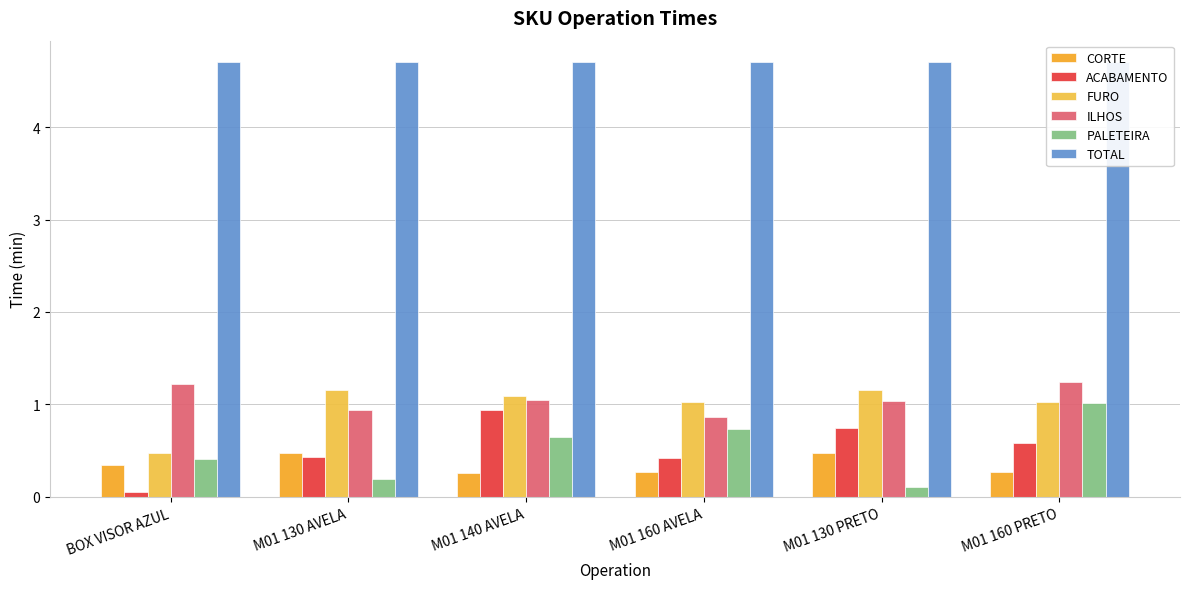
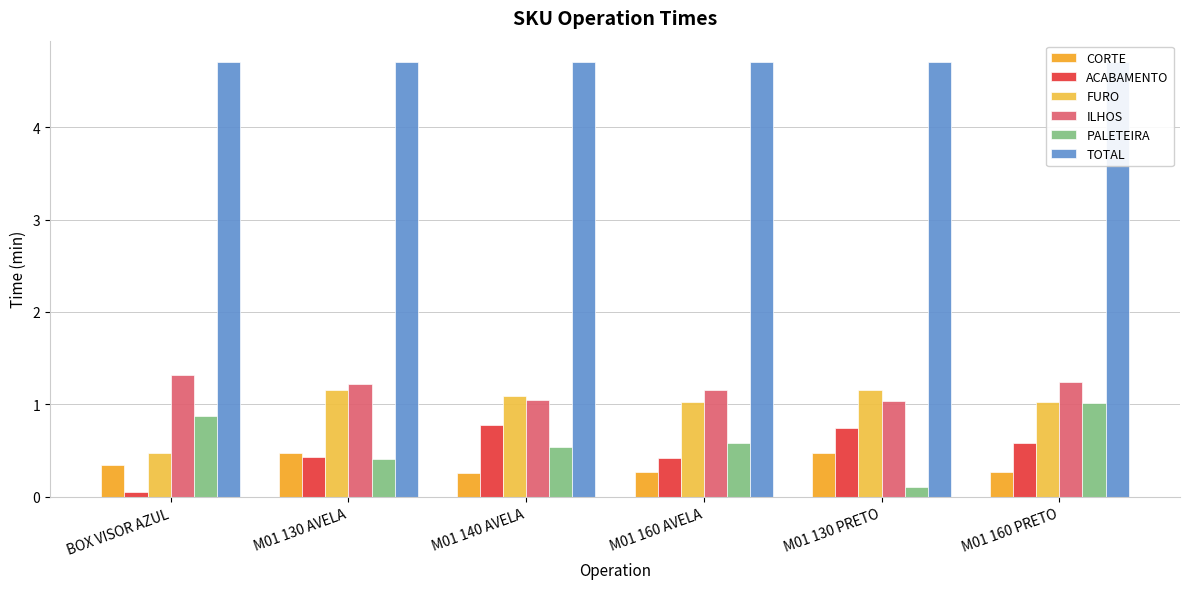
  {
    "ACABAMENTO": {
      "BOX VISOR AZUL": 0.0,
      "M01 130 AVELA": 0.4,
-     "M01 140 AVELA": 0.9,
+     "M01 140 AVELA": 0.8,
      "M01 160 AVELA": 0.4,
      "M01 130 PRETO": 0.7,
      "M01 160 PRETO": 0.6
    },
    "ILHOS": {
-     "BOX VISOR AZUL": 1.2,
-     "M01 130 AVELA": 0.9,
+     "BOX VISOR AZUL": 1.3,
+     "M01 130 AVELA": 1.2,
      "M01 140 AVELA": 1.0,
-     "M01 160 AVELA": 0.9,
+     "M01 160 AVELA": 1.2,
      "M01 130 PRETO": 1.0,
      "M01 160 PRETO": 1.2
    },
    "PALETEIRA": {
-     "BOX VISOR AZUL": 0.4,
-     "M01 130 AVELA": 0.2,
-     "M01 140 AVELA": 0.6,
-     "M01 160 AVELA": 0.7,
+     "BOX VISOR AZUL": 0.9,
+     "M01 130 AVELA": 0.4,
+     "M01 140 AVELA": 0.5,
+     "M01 160 AVELA": 0.6,
      "M01 130 PRETO": 0.1,
      "M01 160 PRETO": 1.0
    },
    "TOTAL": {
      "BOX VISOR AZUL": 4.7,
      "M01 130 AVELA": 4.7,
      "M01 140 AVELA": 4.7,
      "M01 160 AVELA": 4.7,
      "M01 130 PRETO": 4.7
    }
  }
